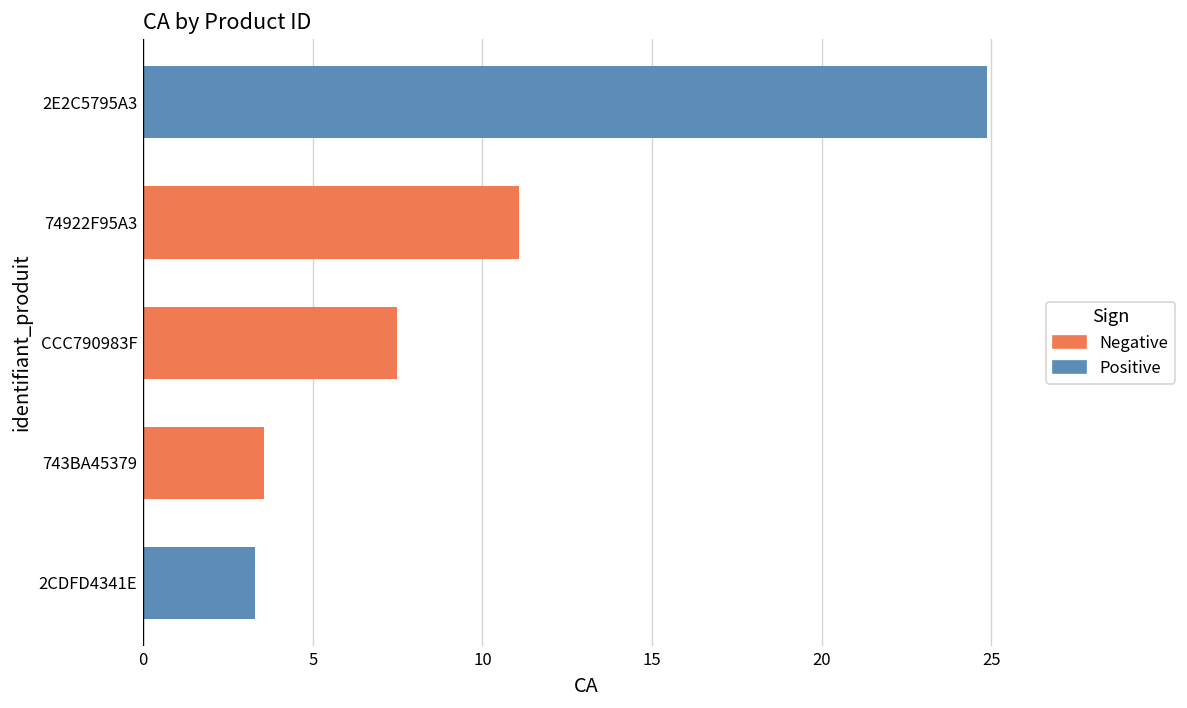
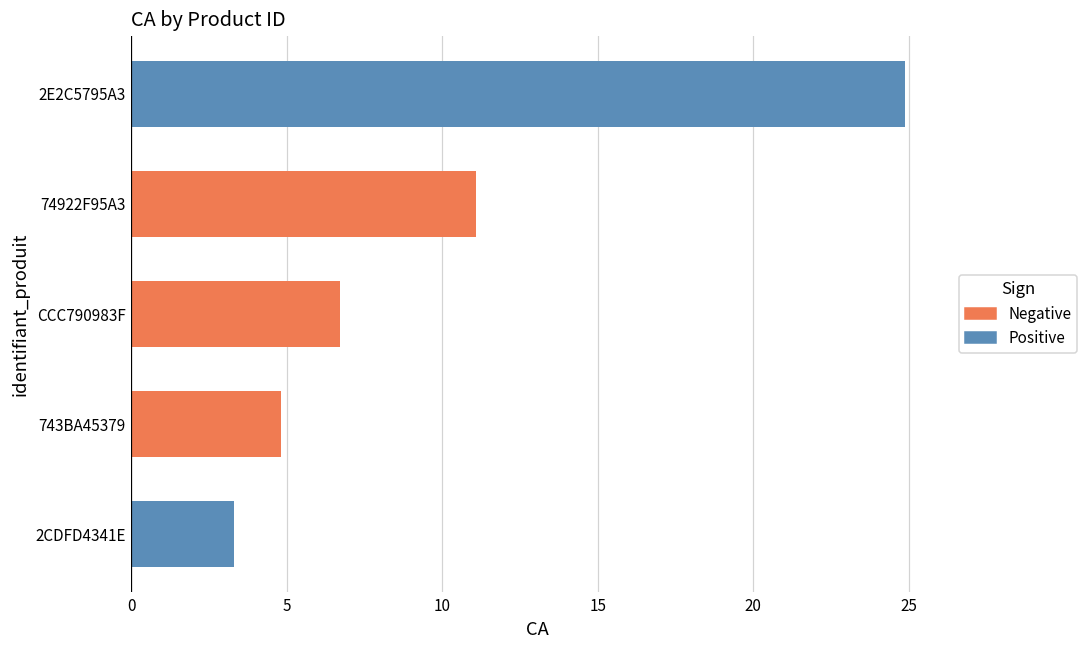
  {
    "2E2C5795A3": 24.9,
    "74922F95A3": 11.1,
-   "CCC790983F": 7.5,
-   "743BA45379": 3.6,
+   "CCC790983F": 6.7,
+   "743BA45379": 4.8,
    "2CDFD4341E": 3.3
  }
